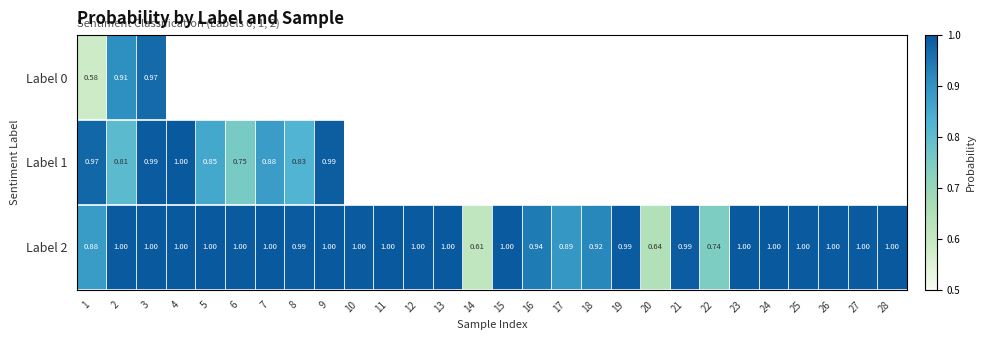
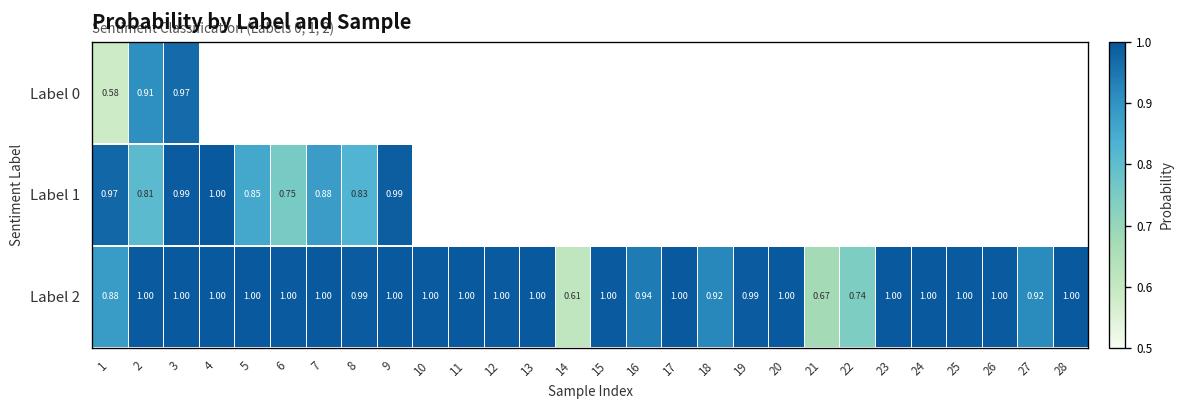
  {
    "Label 0": {
      "1": 0.58,
      "2": 0.91,
      "3": 0.97
    },
    "Label 1": {
      "1": 0.97,
      "2": 0.81,
      "3": 0.99,
      "4": 1.00,
      "5": 0.85,
      "6": 0.75,
      "7": 0.88,
      "8": 0.83,
      "9": 0.99
    },
    "Label 2": {
      "1": 0.88,
      "2": 1.00,
      "3": 1.00,
      "4": 1.00,
      "5": 1.00,
      "6": 1.00,
      "7": 1.00,
      "8": 0.99,
      "9": 1.00,
      "10": 1.00,
      "11": 1.00,
      "12": 1.00,
      "13": 1.00,
      "14": 0.61,
      "15": 1.00,
      "16": 0.94,
-     "17": 0.89,
+     "17": 1.00,
      "18": 0.92,
      "19": 0.99,
-     "20": 0.64,
-     "21": 0.99,
+     "20": 1.00,
+     "21": 0.67,
      "22": 0.74,
      "23": 1.00,
      "24": 1.00,
      "25": 1.00,
      "26": 1.00,
-     "27": 1.00,
+     "27": 0.92,
      "28": 1.00
    }
  }
